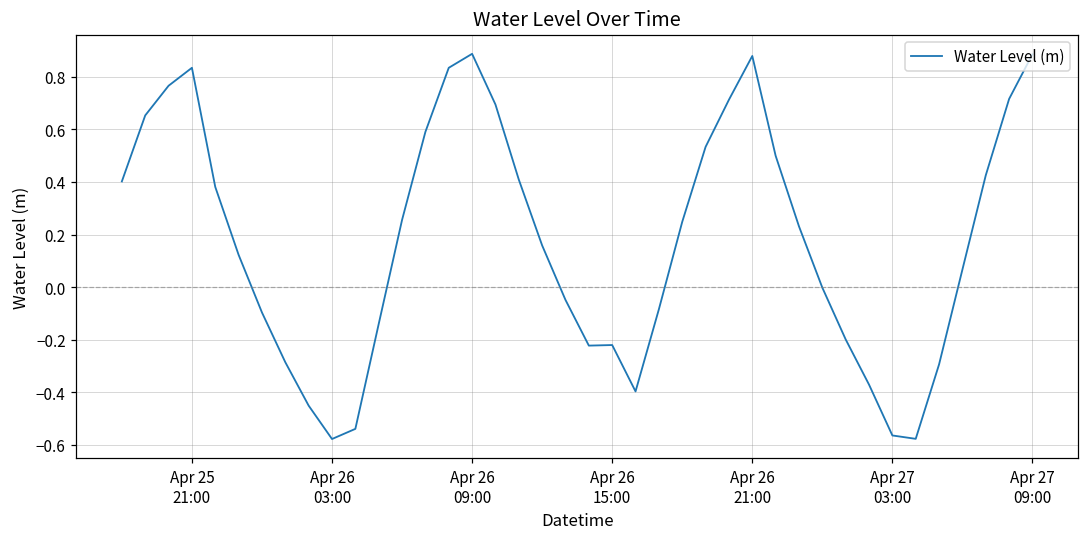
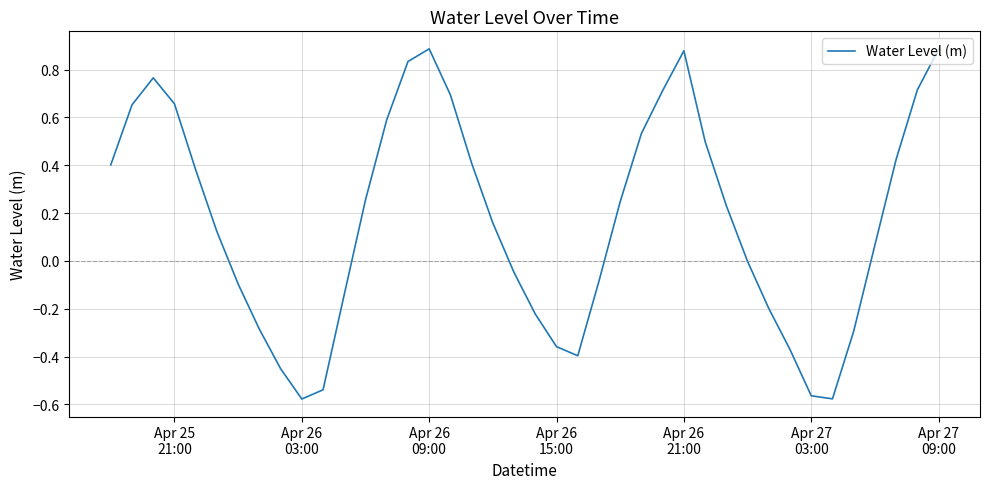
  {
-   "Apr 25 21:00": 0.83,
+   "Apr 25 21:00": 0.66,
    "Apr 26 03:00": -0.58,
    "Apr 26 09:00": 0.89,
-   "Apr 26 15:00": -0.22,
+   "Apr 26 15:00": -0.36,
    "Apr 26 21:00": 0.88,
    "Apr 27 03:00": -0.56
  }
